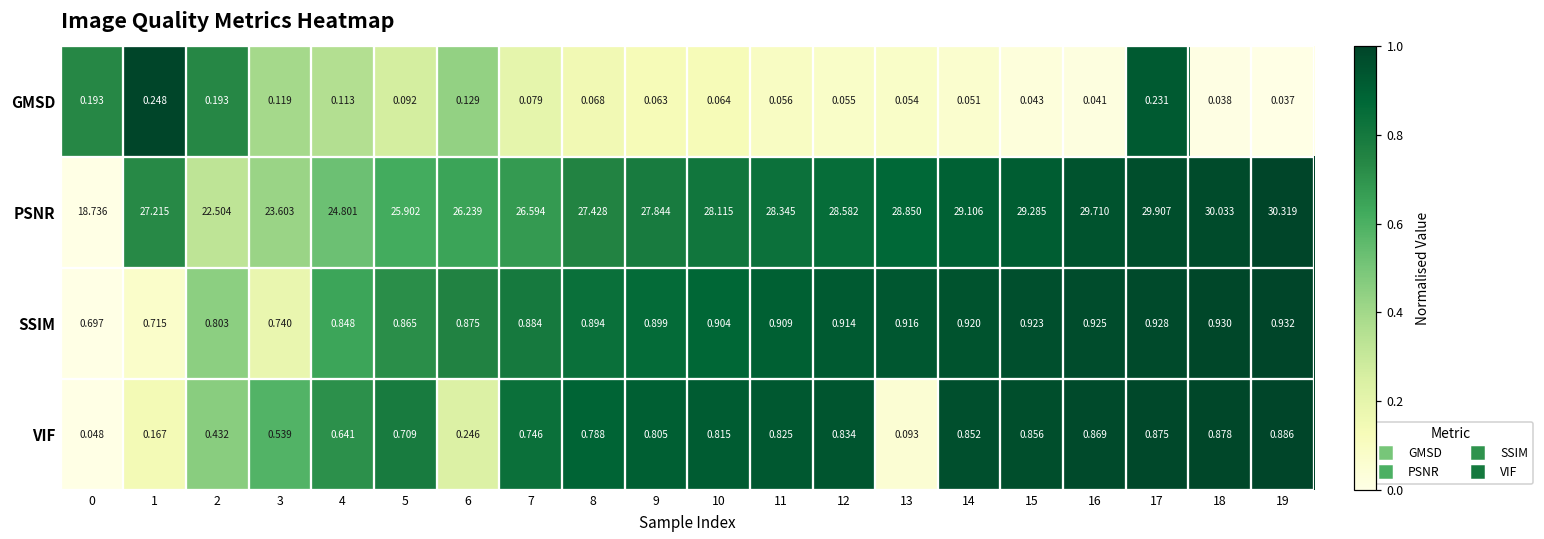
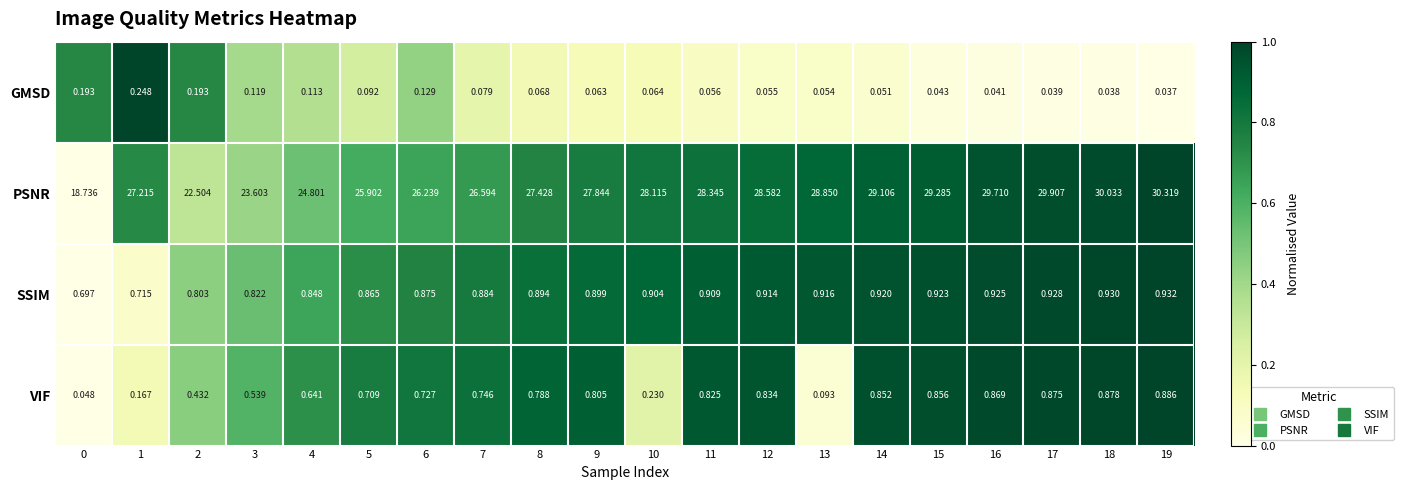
  {
    "GMSD": {
      "0": 0.193,
      "1": 0.248,
      "2": 0.193,
      "3": 0.119,
      "4": 0.113,
      "5": 0.092,
      "6": 0.129,
      "7": 0.079,
      "8": 0.068,
      "9": 0.063,
      "10": 0.064,
      "11": 0.056,
      "12": 0.055,
      "13": 0.054,
      "14": 0.051,
      "15": 0.043,
      "16": 0.041,
-     "17": 0.231,
+     "17": 0.039,
      "18": 0.038,
      "19": 0.037
    },
    "PSNR": {
      "0": 18.736,
      "1": 27.215,
      "2": 22.504,
      "3": 23.603,
      "4": 24.801,
      "5": 25.902,
      "6": 26.239,
      "7": 26.594,
      "8": 27.428,
      "9": 27.844,
      "10": 28.115,
      "11": 28.345,
      "12": 28.582,
      "13": 28.850,
      "14": 29.106,
      "15": 29.285,
      "16": 29.710,
      "17": 29.907,
      "18": 30.033,
      "19": 30.319
    },
    "SSIM": {
      "0": 0.697,
      "1": 0.715,
      "2": 0.803,
-     "3": 0.740,
+     "3": 0.822,
      "4": 0.848,
      "5": 0.865,
      "6": 0.875,
      "7": 0.884,
      "8": 0.894,
      "9": 0.899,
      "10": 0.904,
      "11": 0.909,
      "12": 0.914,
      "13": 0.916,
      "14": 0.920,
      "15": 0.923,
      "16": 0.925,
      "17": 0.928,
      "18": 0.930,
      "19": 0.932
    },
    "VIF": {
      "0": 0.048,
      "1": 0.167,
      "2": 0.432,
      "3": 0.539,
      "4": 0.641,
      "5": 0.709,
-     "6": 0.246,
+     "6": 0.727,
      "7": 0.746,
      "8": 0.788,
      "9": 0.805,
-     "10": 0.815,
+     "10": 0.230,
      "11": 0.825,
      "12": 0.834,
      "13": 0.093,
      "14": 0.852,
      "15": 0.856,
      "16": 0.869,
      "17": 0.875,
      "18": 0.878,
      "19": 0.886
    }
  }
